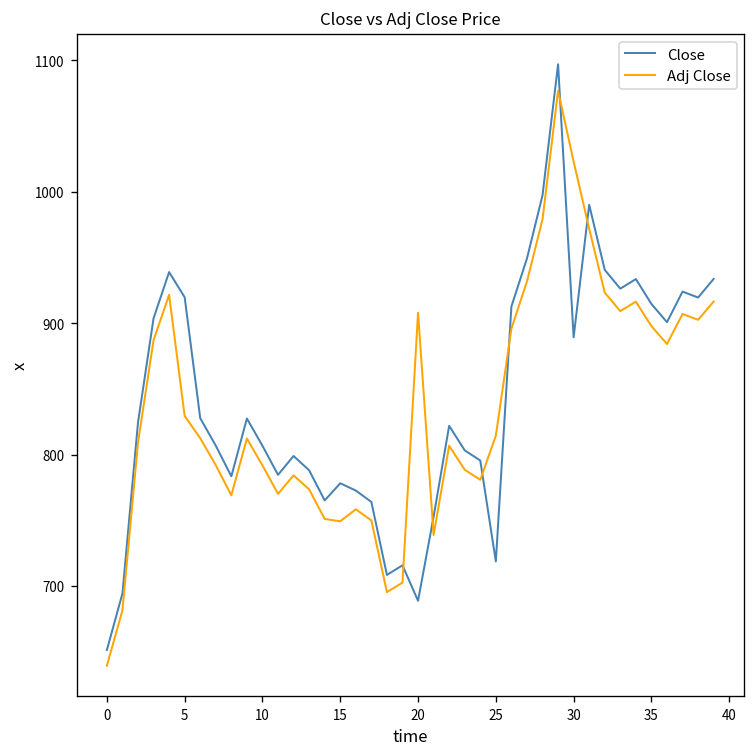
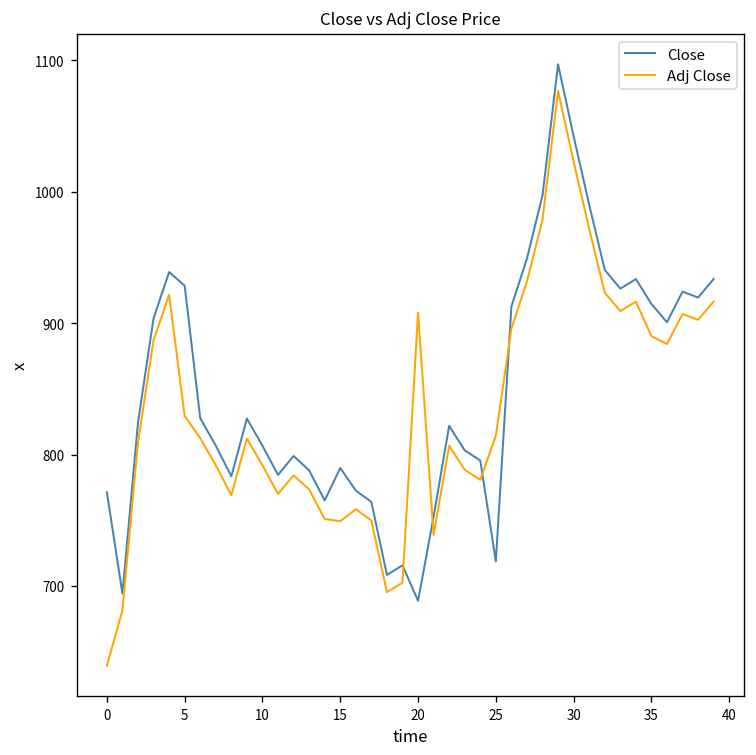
  {
    "Close": {
-     "0": 651,
-     "5": 920,
+     "0": 771,
+     "5": 928,
      "10": 807,
-     "15": 778,
+     "15": 790,
      "20": 689,
      "25": 719,
-     "30": 889,
+     "30": 1042,
      "35": 915
    },
    "Adj Close": {
      "0": 639,
      "5": 829,
      "10": 792,
      "15": 749,
      "20": 908,
      "25": 814,
      "30": 1023,
-     "35": 898
+     "35": 890
    }
  }
